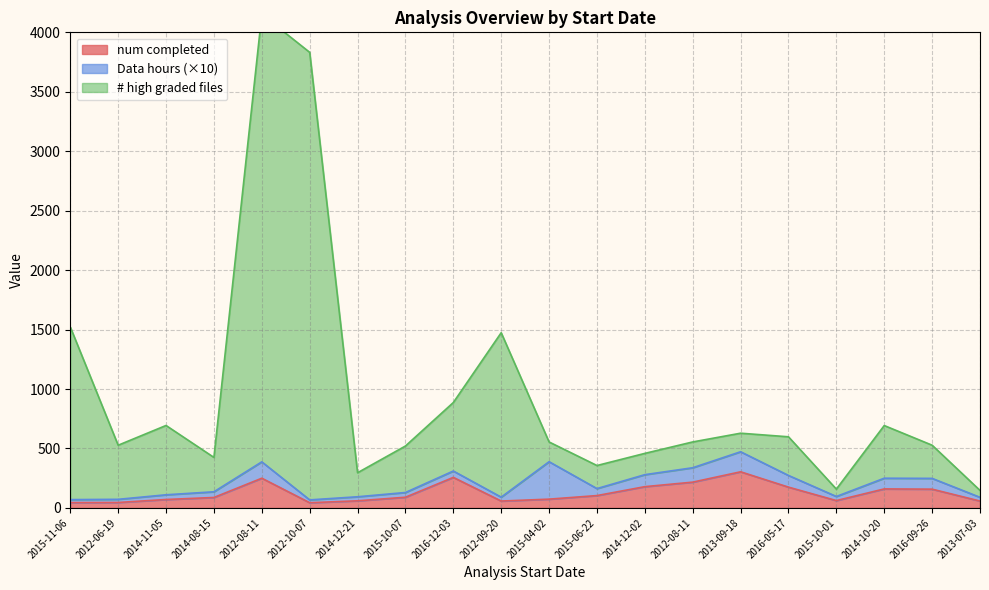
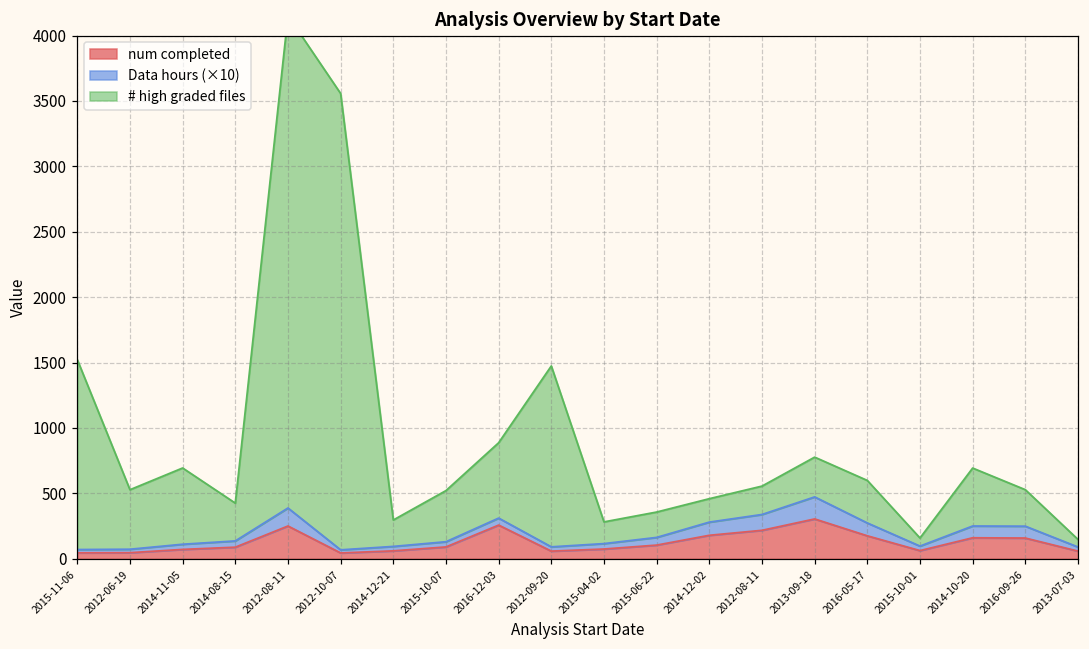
  {
    "num completed": {
      "2015-11-06": 50,
      "2012-06-19": 50,
      "2014-11-05": 70,
      "2014-08-15": 90,
      "2012-10-07": 40,
      "2014-12-21": 60,
      "2015-10-07": 90,
      "2016-12-03": 260,
      "2012-09-20": 60,
      "2015-04-02": 70,
      "2015-06-22": 100,
      "2014-12-02": 180,
      "2013-09-18": 300,
      "2016-05-17": 180,
      "2015-10-01": 60,
      "2014-10-20": 160,
      "2016-09-26": 160,
      "2013-07-03": 60
    },
    "Data hours (×10)": {
      "2015-11-06": 30,
      "2012-06-19": 30,
      "2014-11-05": 40,
      "2014-08-15": 50,
      "2012-10-07": 20,
      "2014-12-21": 30,
      "2015-10-07": 40,
      "2016-12-03": 50,
      "2012-09-20": 30,
-     "2015-04-02": 310,
+     "2015-04-02": 40,
      "2015-06-22": 60,
      "2014-12-02": 100,
      "2013-09-18": 170,
      "2016-05-17": 100,
      "2015-10-01": 30,
      "2014-10-20": 90,
      "2016-09-26": 90,
      "2013-07-03": 30
    },
    "# high graded files": {
      "2015-11-06": 1450,
      "2012-06-19": 460,
      "2014-11-05": 580,
      "2014-08-15": 290,
-     "2012-10-07": 3760,
+     "2012-10-07": 3490,
      "2014-12-21": 200,
      "2015-10-07": 390,
      "2016-12-03": 580,
      "2012-09-20": 1380,
      "2015-04-02": 170,
      "2015-06-22": 190,
      "2014-12-02": 180,
-     "2013-09-18": 160,
+     "2013-09-18": 300,
      "2016-05-17": 330,
      "2015-10-01": 60,
      "2014-10-20": 440,
      "2016-09-26": 280,
      "2013-07-03": 60
    }
  }
